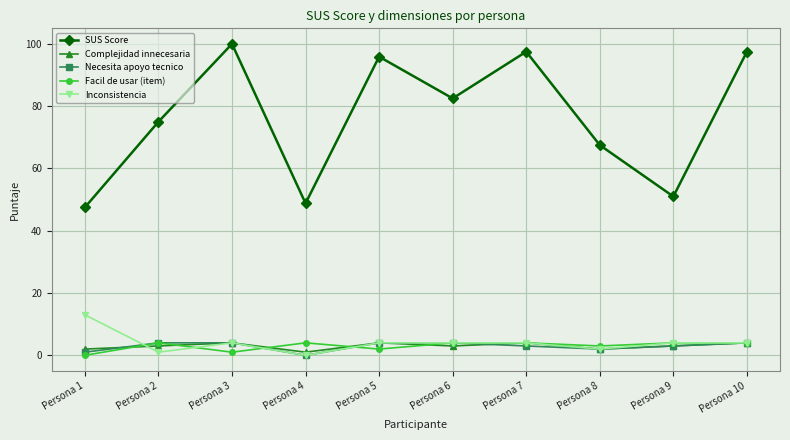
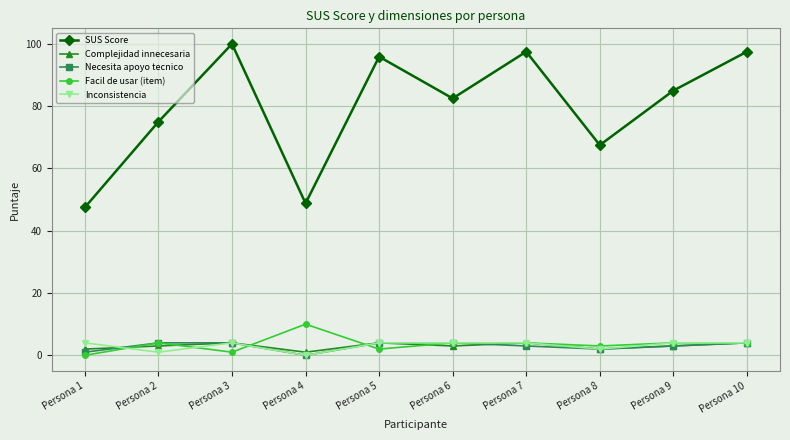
  {
    "SUS Score": {
      "Persona 1": 48,
      "Persona 2": 75,
      "Persona 3": 100,
      "Persona 4": 49,
      "Persona 5": 96,
      "Persona 6": 83,
      "Persona 7": 98,
      "Persona 8": 68,
-     "Persona 9": 51,
+     "Persona 9": 85,
      "Persona 10": 98
    },
    "Facil de usar (item)": {
      "Persona 1": 0,
      "Persona 3": 1,
-     "Persona 4": 4,
+     "Persona 4": 10,
      "Persona 5": 2,
      "Persona 8": 3
    },
    "Inconsistencia": {
-     "Persona 1": 13,
+     "Persona 1": 4,
      "Persona 2": 1
    }
  }
